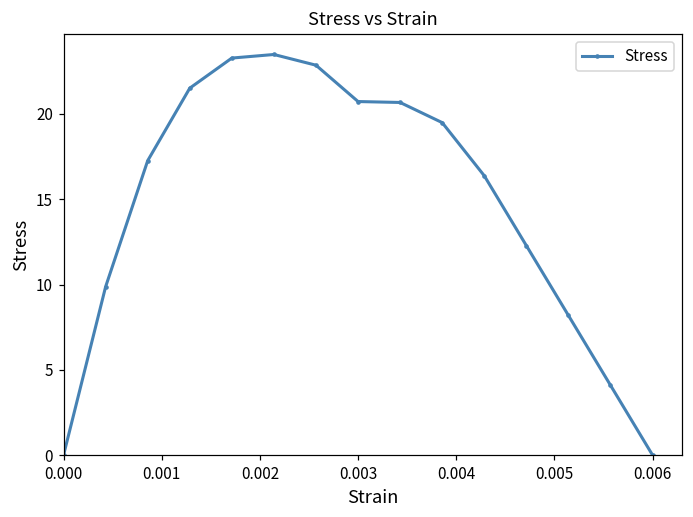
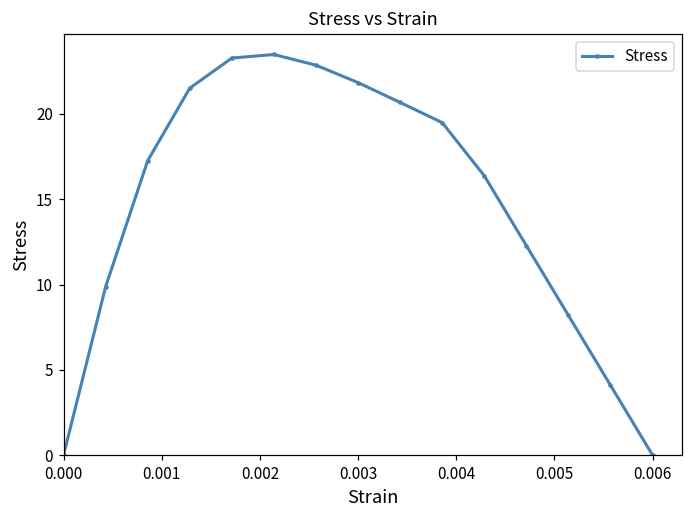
  {
    "0.000": 0.0,
-   "0.003": 20.7,
+   "0.003": 21.8,
    "0.006": 0.0
  }
